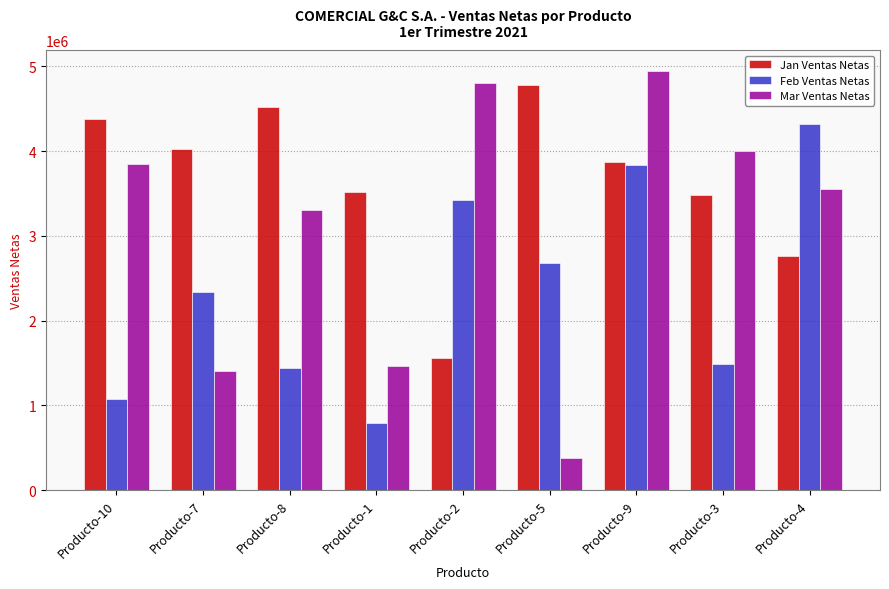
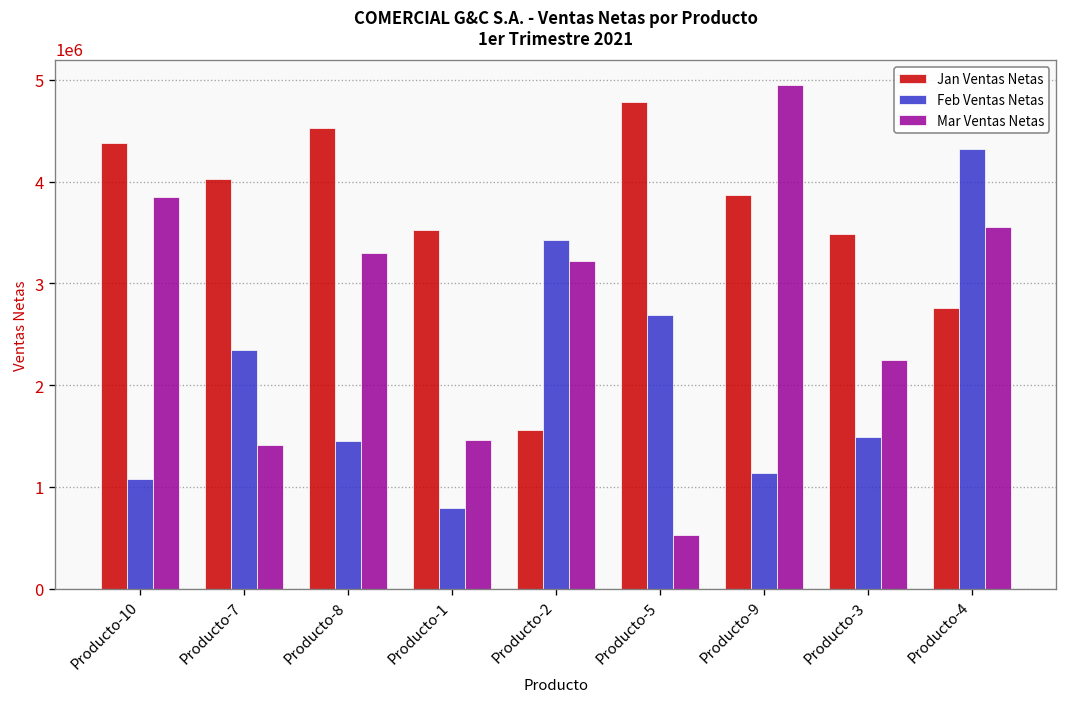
  {
    "Jan Ventas Netas": {
      "Producto-10": 4400000,
      "Producto-7": 4000000,
      "Producto-8": 4500000,
      "Producto-1": 3500000,
      "Producto-2": 1600000,
      "Producto-5": 4800000,
      "Producto-9": 3900000,
      "Producto-3": 3500000,
      "Producto-4": 2800000
    },
    "Feb Ventas Netas": {
      "Producto-10": 1100000,
      "Producto-7": 2300000,
      "Producto-8": 1400000,
      "Producto-1": 800000,
      "Producto-2": 3400000,
      "Producto-5": 2700000,
-     "Producto-9": 3800000,
+     "Producto-9": 1100000,
      "Producto-3": 1500000,
      "Producto-4": 4300000
    },
    "Mar Ventas Netas": {
      "Producto-10": 3900000,
      "Producto-7": 1400000,
      "Producto-8": 3300000,
      "Producto-1": 1500000,
-     "Producto-2": 4800000,
-     "Producto-5": 400000,
+     "Producto-2": 3200000,
+     "Producto-5": 500000,
      "Producto-9": 4900000,
-     "Producto-3": 4000000,
+     "Producto-3": 2200000,
      "Producto-4": 3600000
    }
  }
